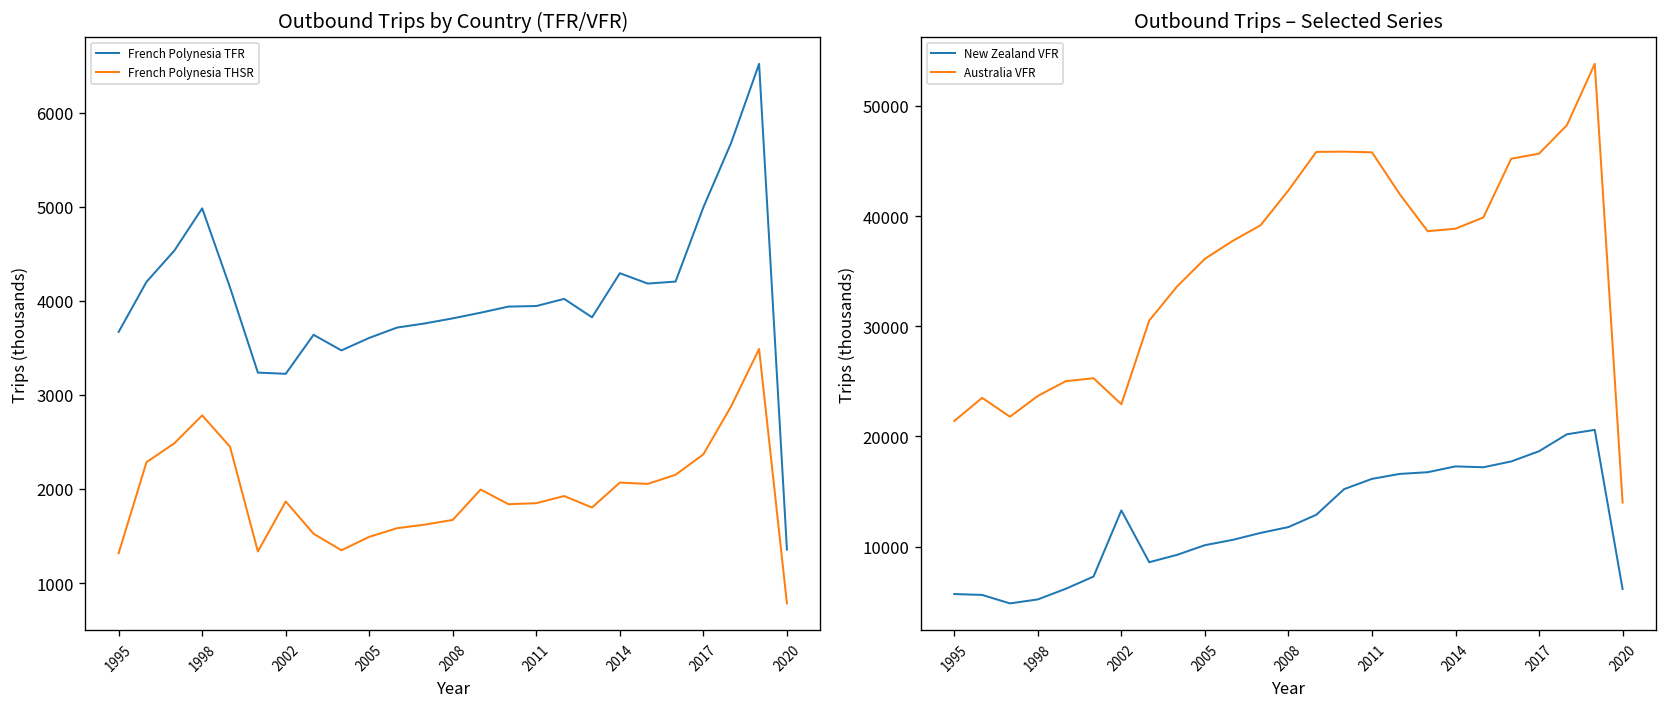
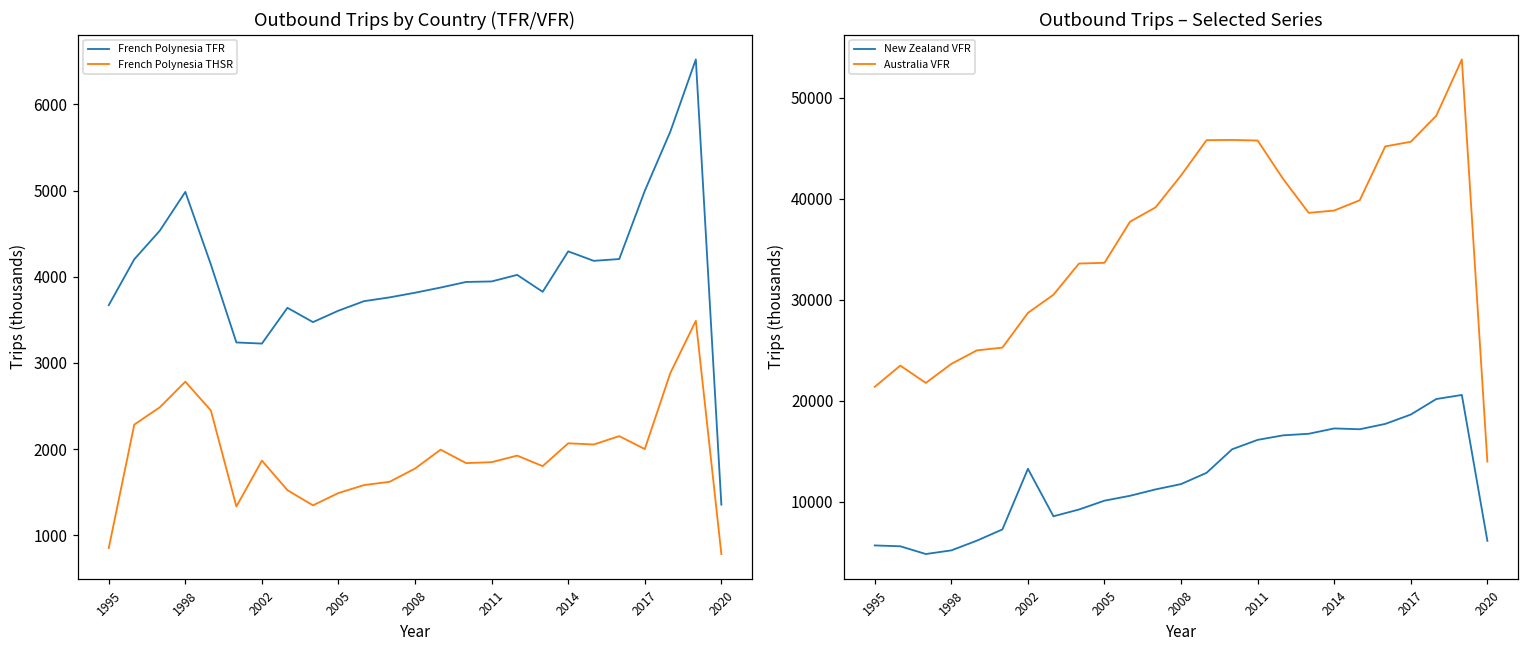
  {
    "Outbound Trips by Country (TFR/VFR)": {
      "French Polynesia TFR": {
        "1995": 3700,
        "1998": 5000,
        "2002": 3200,
        "2005": 3600,
        "2008": 3800,
        "2011": 3900,
        "2014": 4300,
        "2017": 5000,
        "2020": 1400
      },
      "French Polynesia THSR": {
-       "1995": 1300,
+       "1995": 900,
        "1998": 2800,
        "2002": 1900,
        "2005": 1500,
-       "2008": 1700,
+       "2008": 1800,
        "2011": 1800,
        "2014": 2100,
-       "2017": 2400,
+       "2017": 2000,
        "2020": 800
      }
    },
    "Outbound Trips – Selected Series": {
      "New Zealand VFR": {
        "1995": 6000,
        "1998": 5000,
        "2002": 13000,
        "2005": 10000,
        "2008": 12000,
        "2011": 16000,
        "2014": 17000,
        "2017": 19000,
        "2020": 6000
      },
      "Australia VFR": {
        "1995": 21000,
        "1998": 24000,
-       "2002": 23000,
-       "2005": 36000,
+       "2002": 29000,
+       "2005": 34000,
        "2008": 42000,
        "2011": 46000,
        "2014": 39000,
        "2017": 46000,
        "2020": 14000
      }
    }
  }
